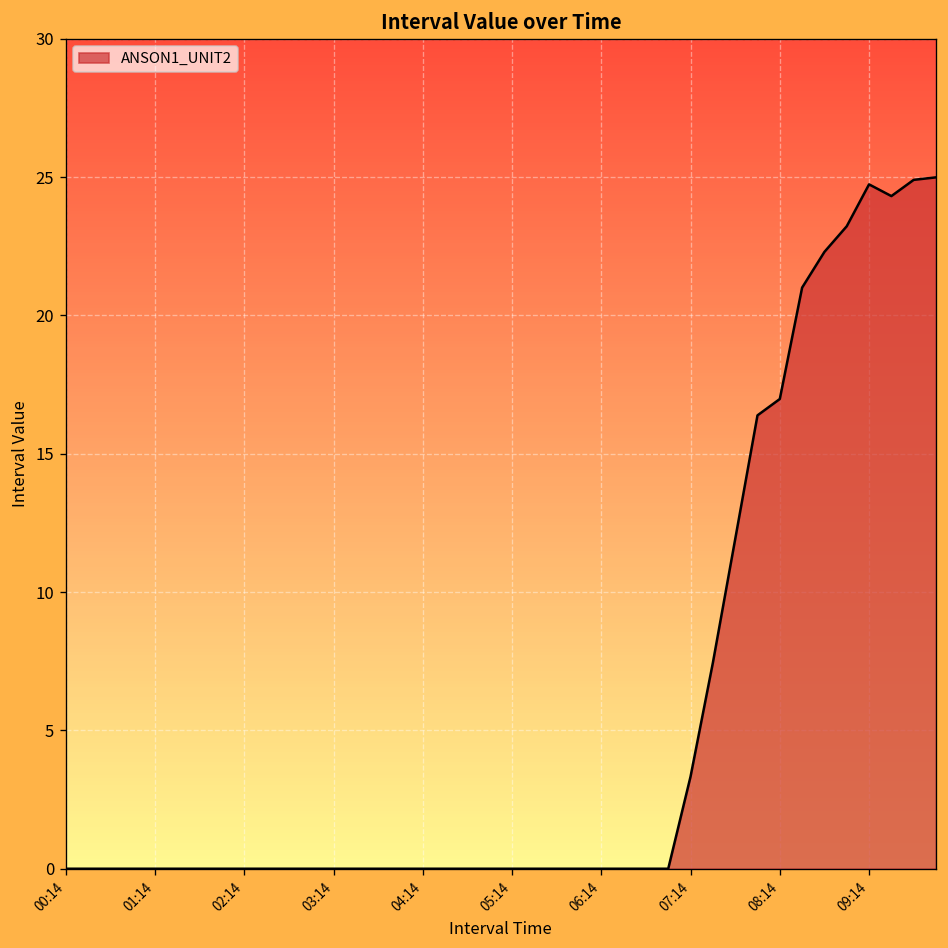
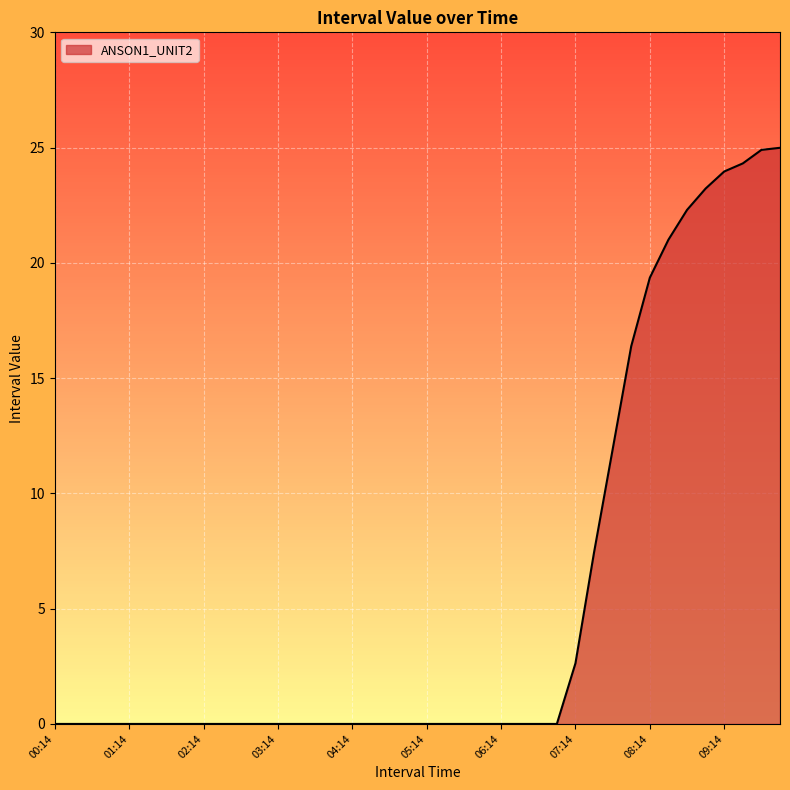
  {
    "00:14": 0.0,
    "01:14": 0.0,
    "02:14": 0.0,
    "03:14": 0.0,
    "04:14": 0.0,
    "05:14": 0.0,
    "06:14": 0.0,
-   "07:14": 3.3,
-   "08:14": 17.0,
-   "09:14": 24.7
+   "07:14": 2.6,
+   "08:14": 19.4,
+   "09:14": 24.0
  }
